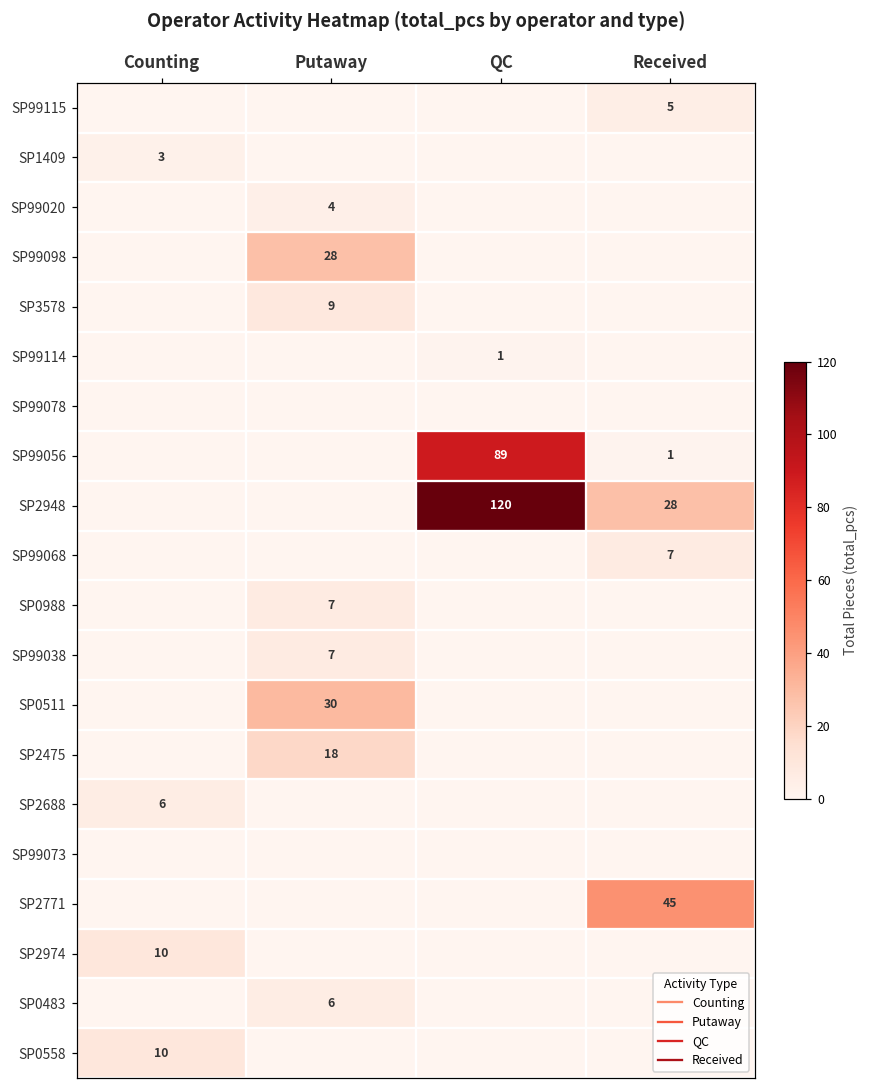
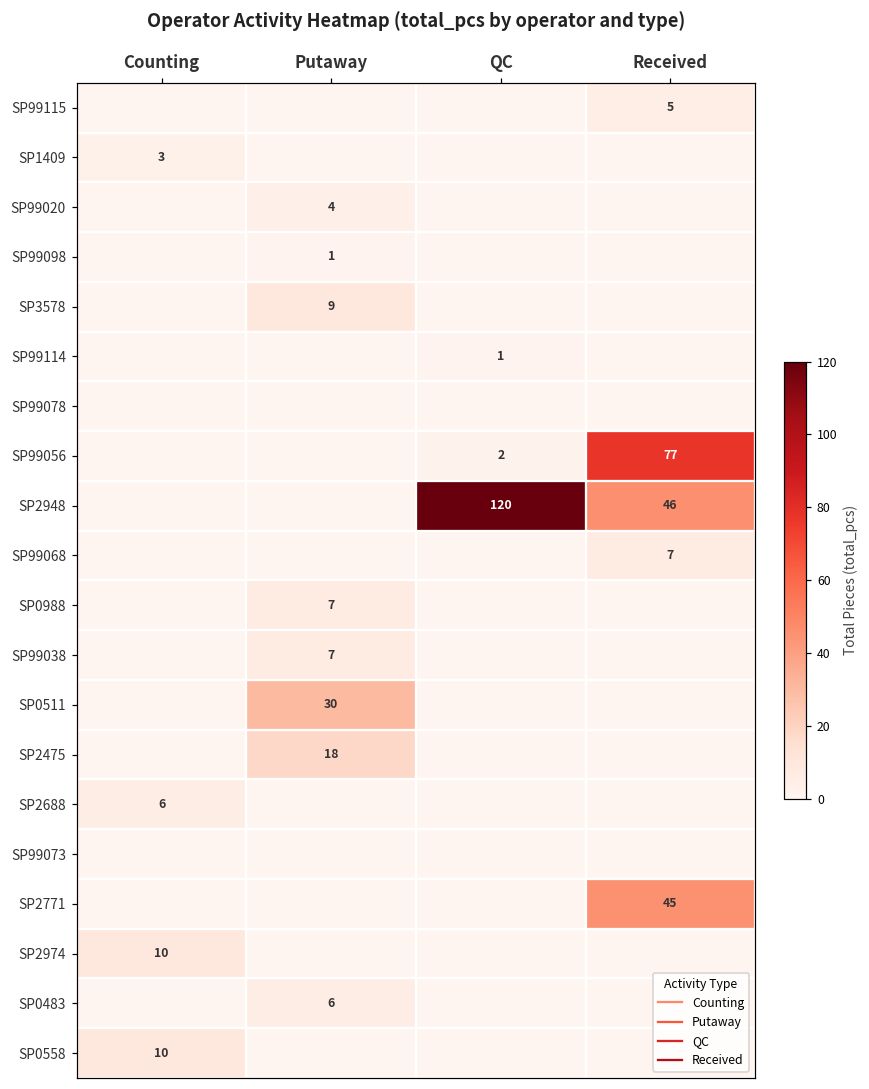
  {
    "SP99115": {
      "Received": 5
    },
    "SP1409": {
      "Counting": 3
    },
    "SP99020": {
      "Putaway": 4
    },
    "SP99098": {
-     "Putaway": 28
+     "Putaway": 1
    },
    "SP3578": {
      "Putaway": 9
    },
    "SP99114": {
      "QC": 1
    },
    "SP99056": {
-     "QC": 89,
-     "Received": 1
+     "QC": 2,
+     "Received": 77
    },
    "SP2948": {
      "QC": 120,
-     "Received": 28
+     "Received": 46
    },
    "SP99068": {
      "Received": 7
    },
    "SP0988": {
      "Putaway": 7
    },
    "SP99038": {
      "Putaway": 7
    },
    "SP0511": {
      "Putaway": 30
    },
    "SP2475": {
      "Putaway": 18
    },
    "SP2688": {
      "Counting": 6
    },
    "SP2771": {
      "Received": 45
    },
    "SP2974": {
      "Counting": 10
    },
    "SP0483": {
      "Putaway": 6
    },
    "SP0558": {
      "Counting": 10
    }
  }
